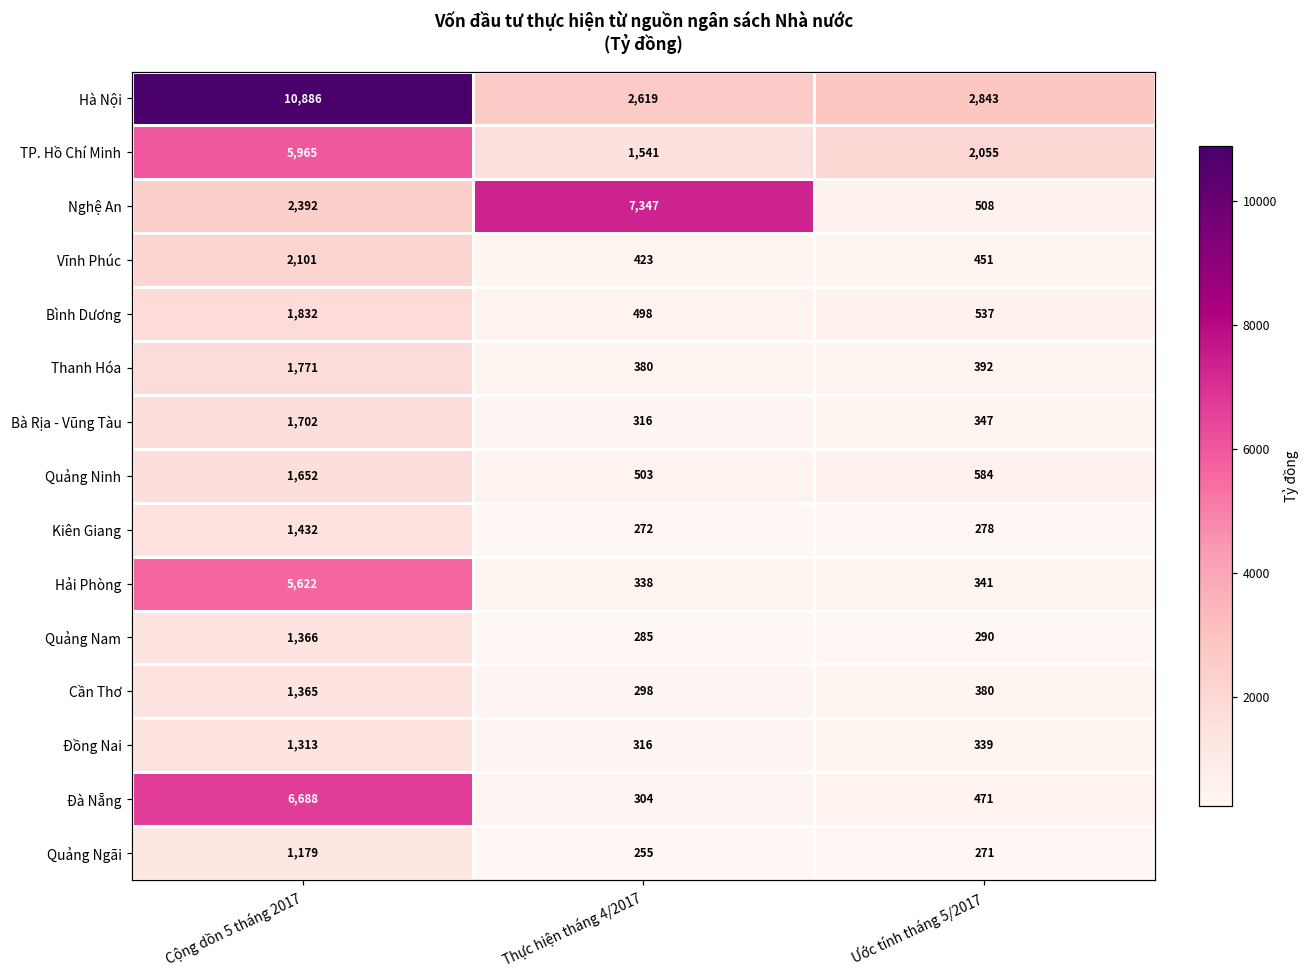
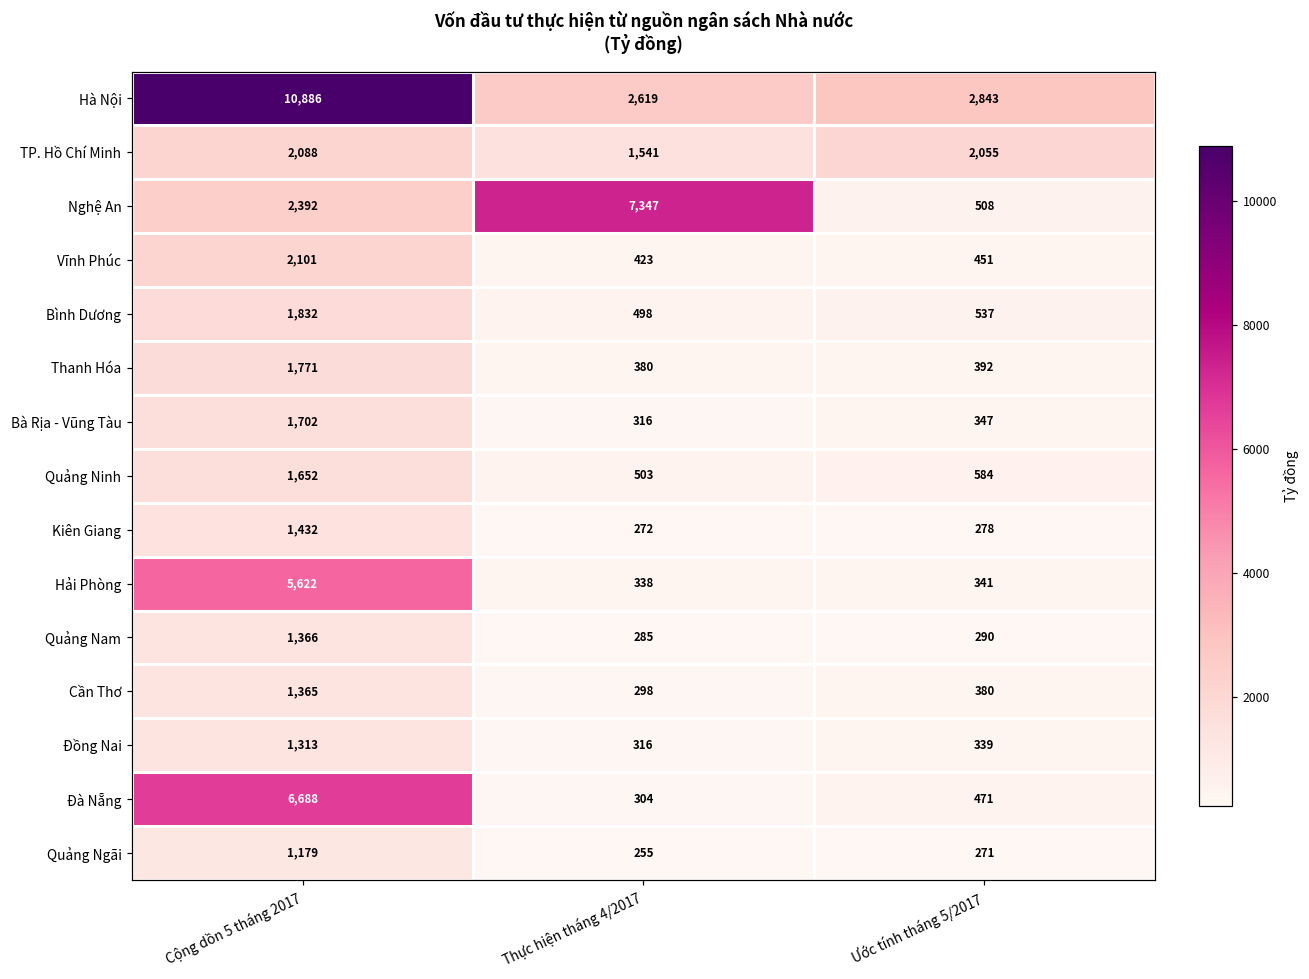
  {
    "Hà Nội": {
      "Cộng dồn 5 tháng 2017": "10,886",
      "Thực hiện tháng 4/2017": "2,619",
      "Ước tính tháng 5/2017": "2,843"
    },
    "TP. Hồ Chí Minh": {
-     "Cộng dồn 5 tháng 2017": "5,965",
+     "Cộng dồn 5 tháng 2017": "2,088",
      "Thực hiện tháng 4/2017": "1,541",
      "Ước tính tháng 5/2017": "2,055"
    },
    "Nghệ An": {
      "Cộng dồn 5 tháng 2017": "2,392",
      "Thực hiện tháng 4/2017": "7,347",
      "Ước tính tháng 5/2017": "508"
    },
    "Vĩnh Phúc": {
      "Cộng dồn 5 tháng 2017": "2,101",
      "Thực hiện tháng 4/2017": "423",
      "Ước tính tháng 5/2017": "451"
    },
    "Bình Dương": {
      "Cộng dồn 5 tháng 2017": "1,832",
      "Thực hiện tháng 4/2017": "498",
      "Ước tính tháng 5/2017": "537"
    },
    "Thanh Hóa": {
      "Cộng dồn 5 tháng 2017": "1,771",
      "Thực hiện tháng 4/2017": "380",
      "Ước tính tháng 5/2017": "392"
    },
    "Bà Rịa - Vũng Tàu": {
      "Cộng dồn 5 tháng 2017": "1,702",
      "Thực hiện tháng 4/2017": "316",
      "Ước tính tháng 5/2017": "347"
    },
    "Quảng Ninh": {
      "Cộng dồn 5 tháng 2017": "1,652",
      "Thực hiện tháng 4/2017": "503",
      "Ước tính tháng 5/2017": "584"
    },
    "Kiên Giang": {
      "Cộng dồn 5 tháng 2017": "1,432",
      "Thực hiện tháng 4/2017": "272",
      "Ước tính tháng 5/2017": "278"
    },
    "Hải Phòng": {
      "Cộng dồn 5 tháng 2017": "5,622",
      "Thực hiện tháng 4/2017": "338",
      "Ước tính tháng 5/2017": "341"
    },
    "Quảng Nam": {
      "Cộng dồn 5 tháng 2017": "1,366",
      "Thực hiện tháng 4/2017": "285",
      "Ước tính tháng 5/2017": "290"
    },
    "Cần Thơ": {
      "Cộng dồn 5 tháng 2017": "1,365",
      "Thực hiện tháng 4/2017": "298",
      "Ước tính tháng 5/2017": "380"
    },
    "Đồng Nai": {
      "Cộng dồn 5 tháng 2017": "1,313",
      "Thực hiện tháng 4/2017": "316",
      "Ước tính tháng 5/2017": "339"
    },
    "Đà Nẵng": {
      "Cộng dồn 5 tháng 2017": "6,688",
      "Thực hiện tháng 4/2017": "304",
      "Ước tính tháng 5/2017": "471"
    },
    "Quảng Ngãi": {
      "Cộng dồn 5 tháng 2017": "1,179",
      "Thực hiện tháng 4/2017": "255",
      "Ước tính tháng 5/2017": "271"
    }
  }
